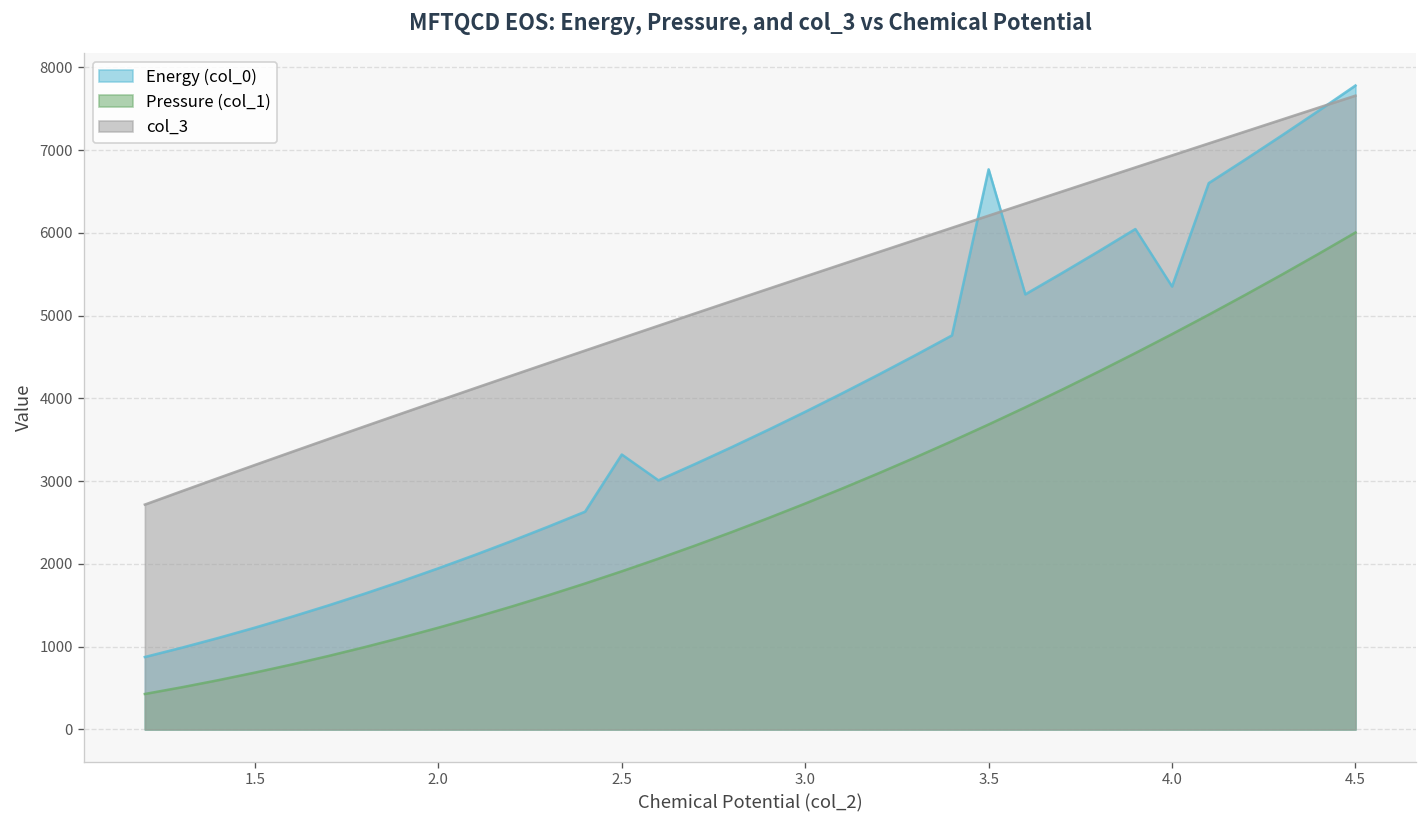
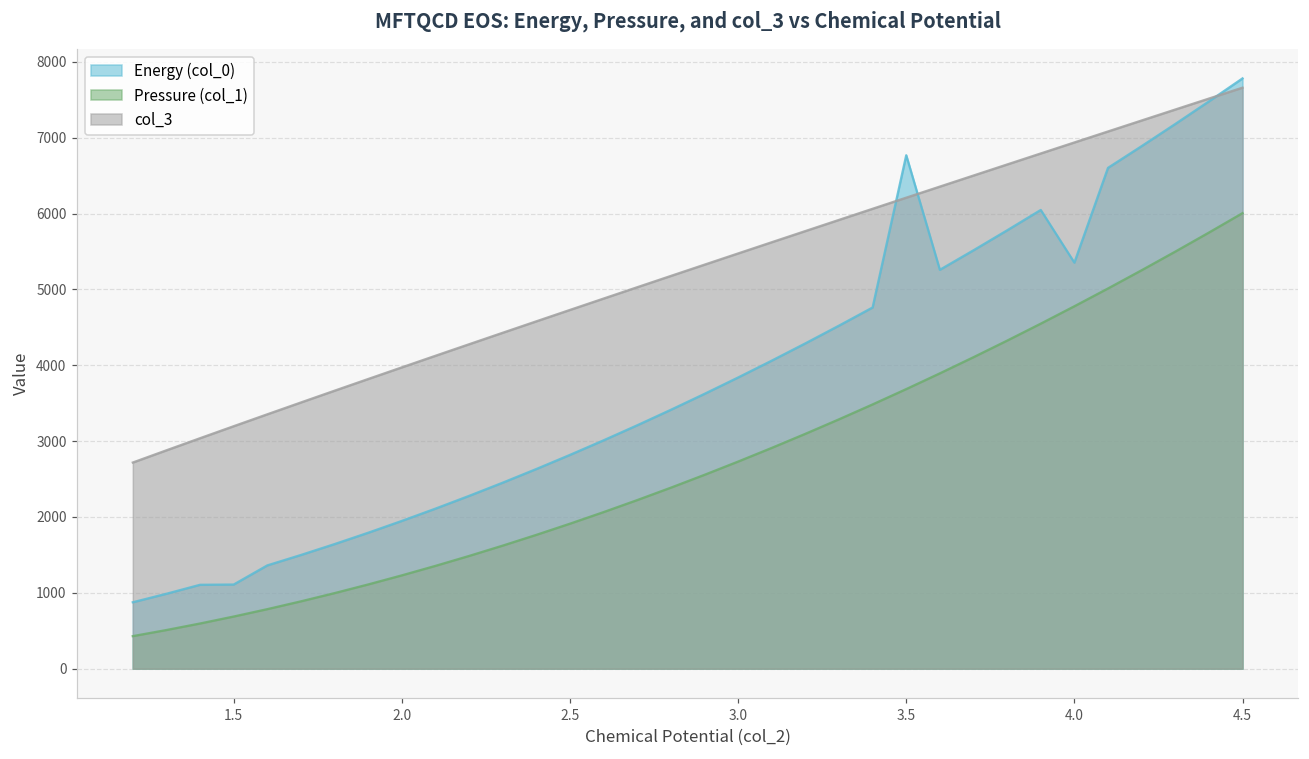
  {
    "Energy (col_0)": {
-     "1.5": 1200,
+     "1.5": 1100,
      "2.0": 1900,
-     "2.5": 3300,
+     "2.5": 2800,
      "3.0": 3800,
      "3.5": 6800,
      "4.0": 5400,
      "4.5": 7800
    }
  }
